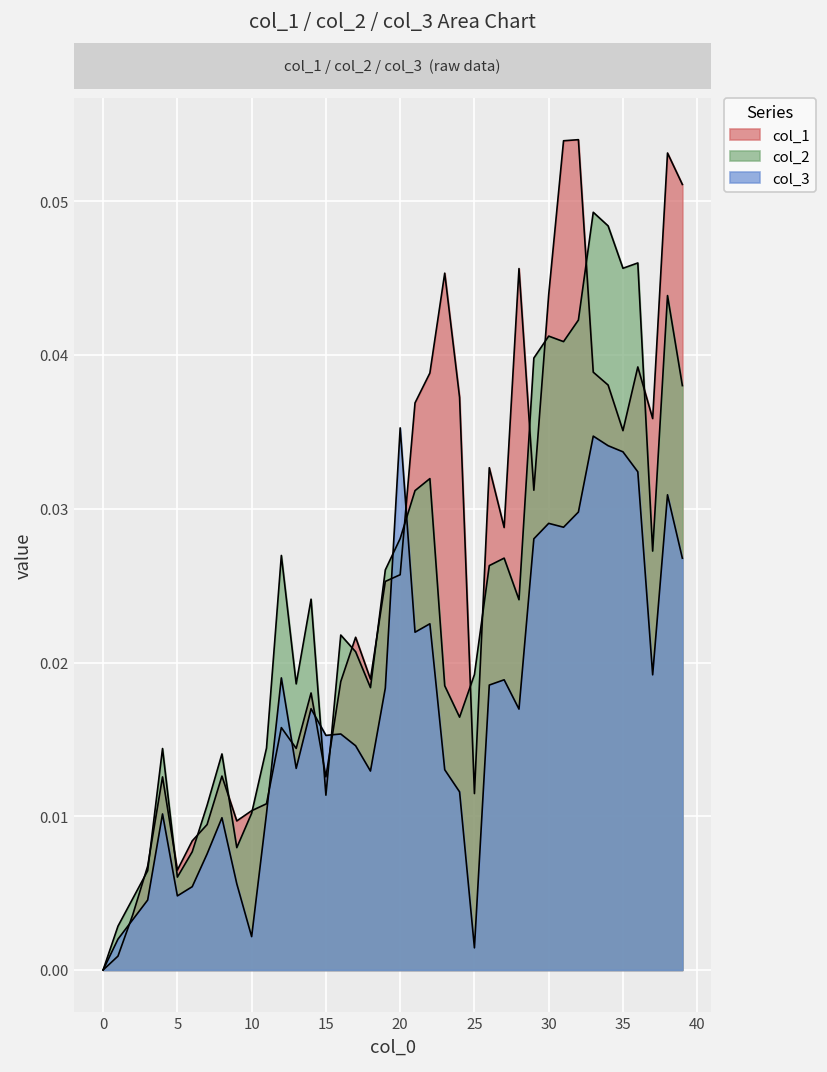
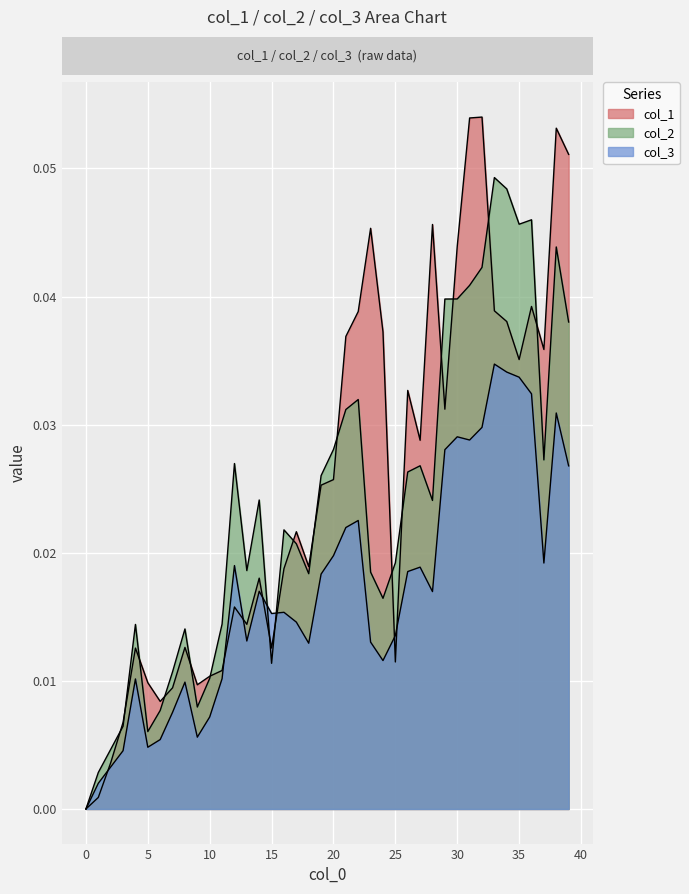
  {
    "col_1": {
-     "5": 0.0065,
+     "5": 0.0099,
      "15": 0.0126,
      "20": 0.0257,
      "25": 0.0115,
      "30": 0.0439,
      "35": 0.0351
    },
    "col_2": {
      "5": 0.0060,
      "15": 0.0114,
      "20": 0.0281,
      "25": 0.0192,
-     "30": 0.0412,
+     "30": 0.0398,
      "35": 0.0456
    },
    "col_3": {
      "5": 0.0048,
-     "10": 0.0022,
+     "10": 0.0072,
      "15": 0.0153,
-     "20": 0.0353,
-     "25": 0.0014,
+     "20": 0.0198,
+     "25": 0.0135,
      "30": 0.0291,
      "35": 0.0337
    }
  }
